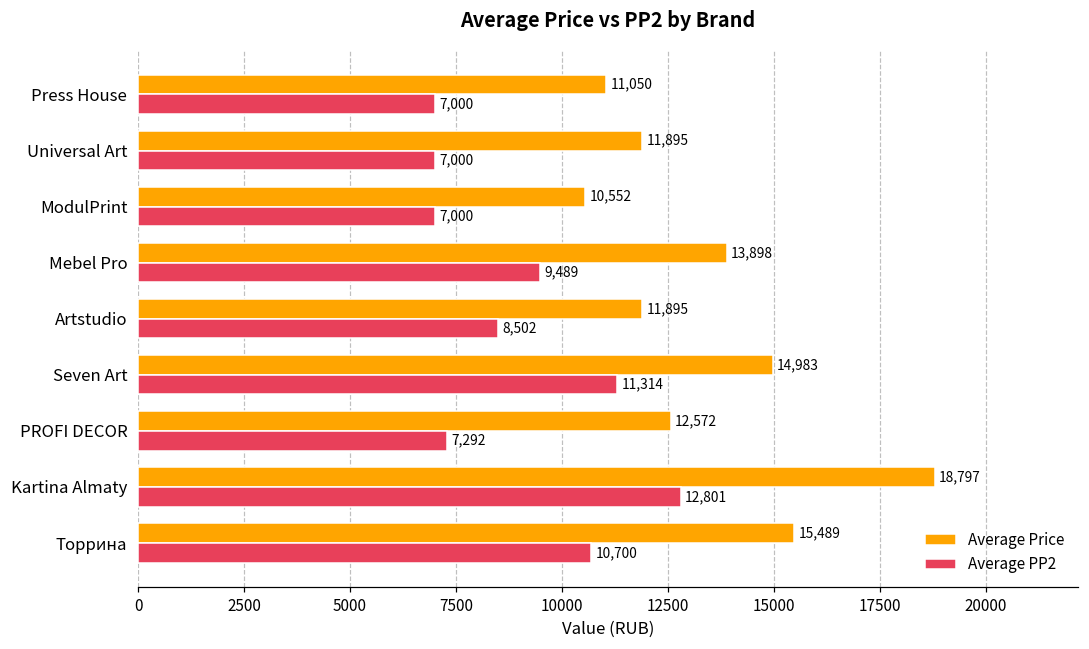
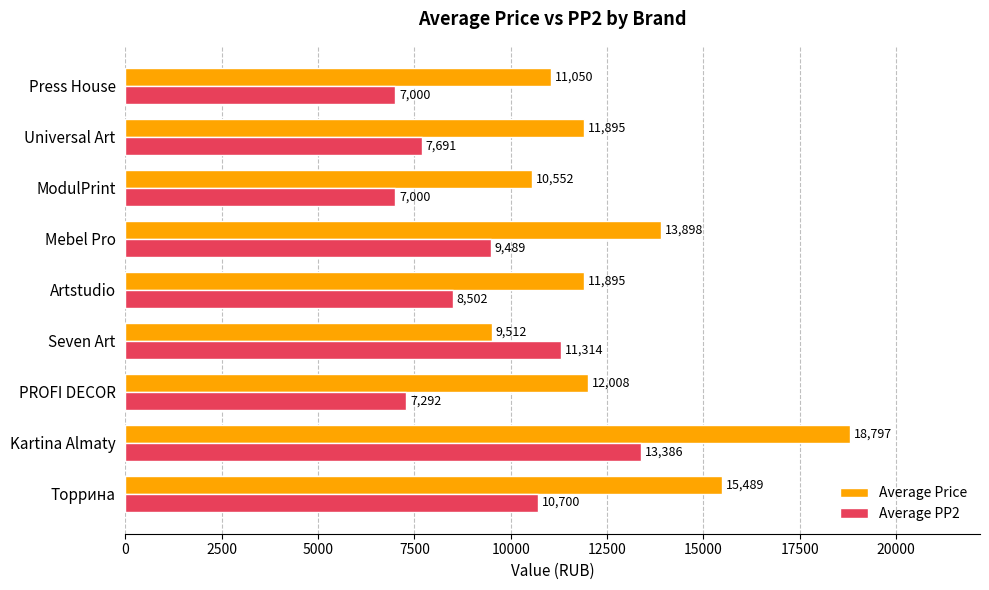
  {
    "Average Price": {
      "Press House": "11,050",
      "Universal Art": "11,895",
      "ModulPrint": "10,552",
      "Mebel Pro": "13,898",
      "Artstudio": "11,895",
-     "Seven Art": "14,983",
-     "PROFI DECOR": "12,572",
+     "Seven Art": "9,512",
+     "PROFI DECOR": "12,008",
      "Kartina Almaty": "18,797",
      "Торрина": "15,489"
    },
    "Average PP2": {
      "Press House": "7,000",
-     "Universal Art": "7,000",
+     "Universal Art": "7,691",
      "ModulPrint": "7,000",
      "Mebel Pro": "9,489",
      "Artstudio": "8,502",
      "Seven Art": "11,314",
      "PROFI DECOR": "7,292",
-     "Kartina Almaty": "12,801",
+     "Kartina Almaty": "13,386",
      "Торрина": "10,700"
    }
  }
